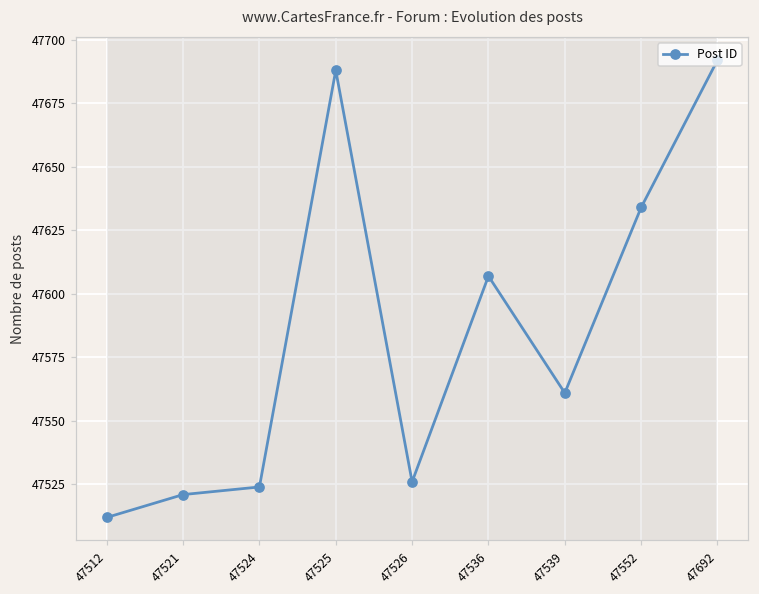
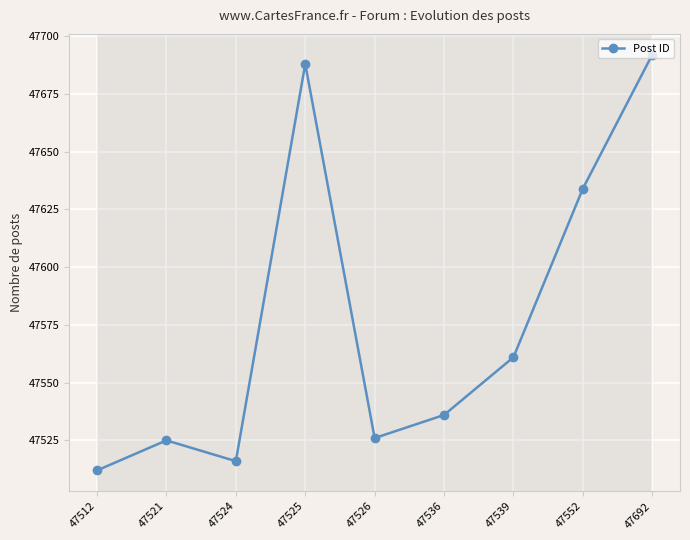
  {
    "47512": 47512,
-   "47521": 47521,
-   "47524": 47524,
+   "47521": 47525,
+   "47524": 47516,
    "47525": 47688,
    "47526": 47526,
-   "47536": 47607,
+   "47536": 47536,
    "47539": 47561,
    "47552": 47634
  }
